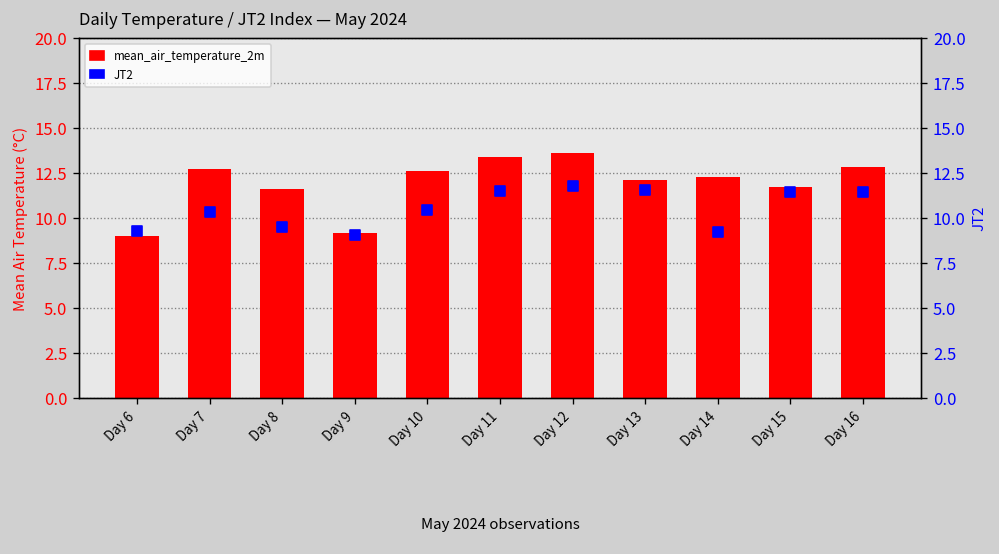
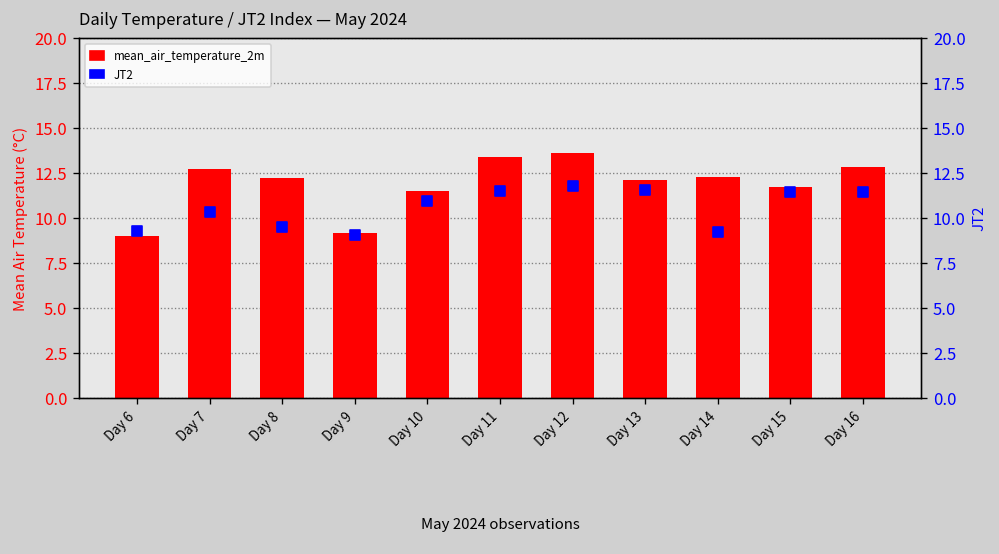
  {
    "mean_air_temperature_2m": {
      "Day 6": 9.0,
      "Day 7": 12.7,
-     "Day 8": 11.6,
+     "Day 8": 12.2,
      "Day 9": 9.2,
-     "Day 10": 12.6,
+     "Day 10": 11.5,
      "Day 11": 13.4,
      "Day 12": 13.6,
      "Day 13": 12.1,
      "Day 14": 12.3,
      "Day 15": 11.7,
      "Day 16": 12.9
    },
    "JT2": {
-     "Day 10": 10.4
+     "Day 10": 11.0
    }
  }
